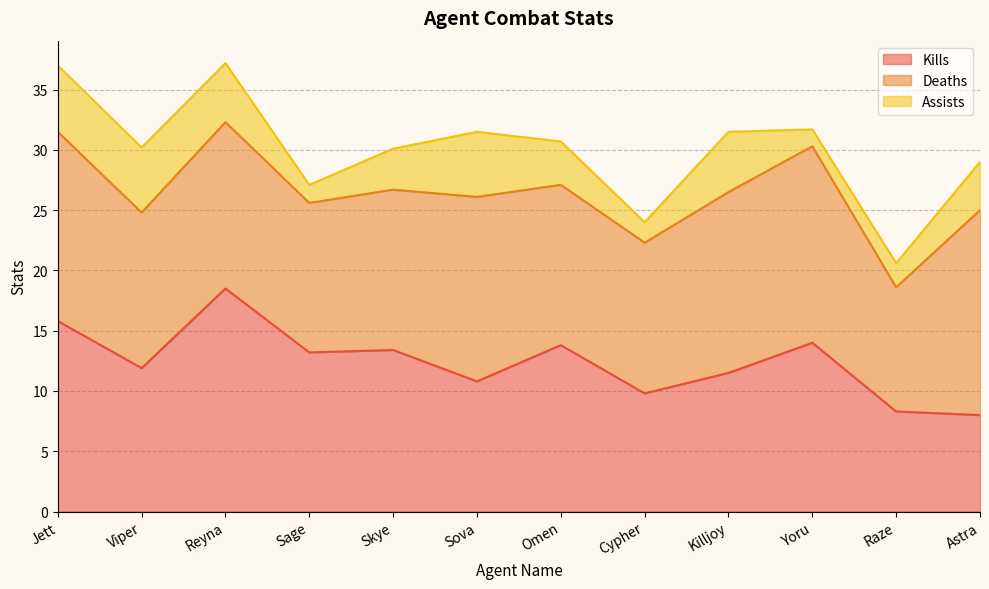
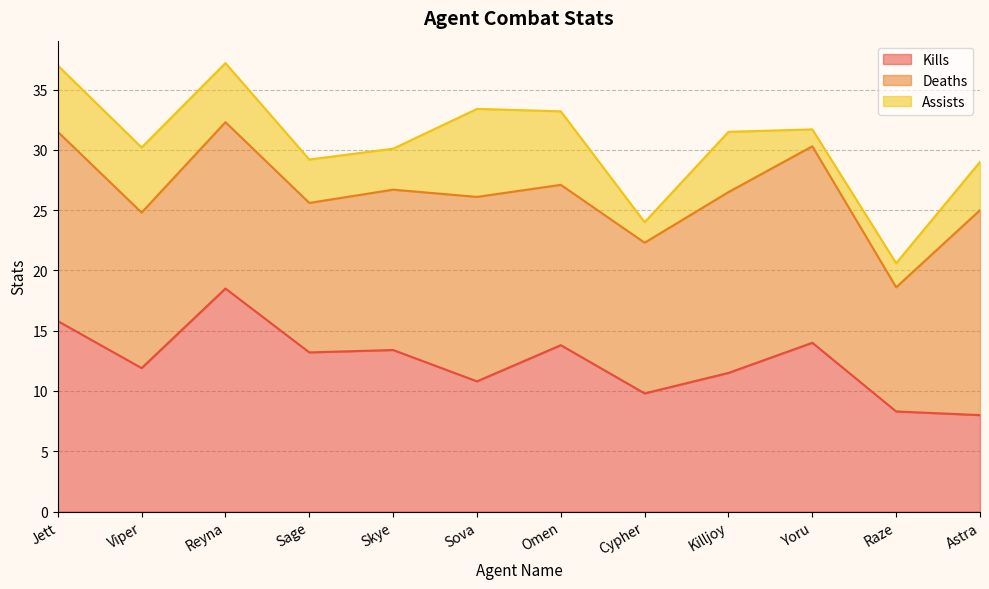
  {
    "Assists": {
      "Jett": 5.5,
      "Viper": 5.4,
      "Reyna": 4.9,
-     "Sage": 1.5,
+     "Sage": 3.6,
      "Skye": 3.4,
-     "Sova": 5.4,
-     "Omen": 3.6,
+     "Sova": 7.3,
+     "Omen": 6.1,
      "Cypher": 1.7,
      "Killjoy": 5.0,
      "Yoru": 1.4,
      "Raze": 2.0,
      "Astra": 4.0
    }
  }
